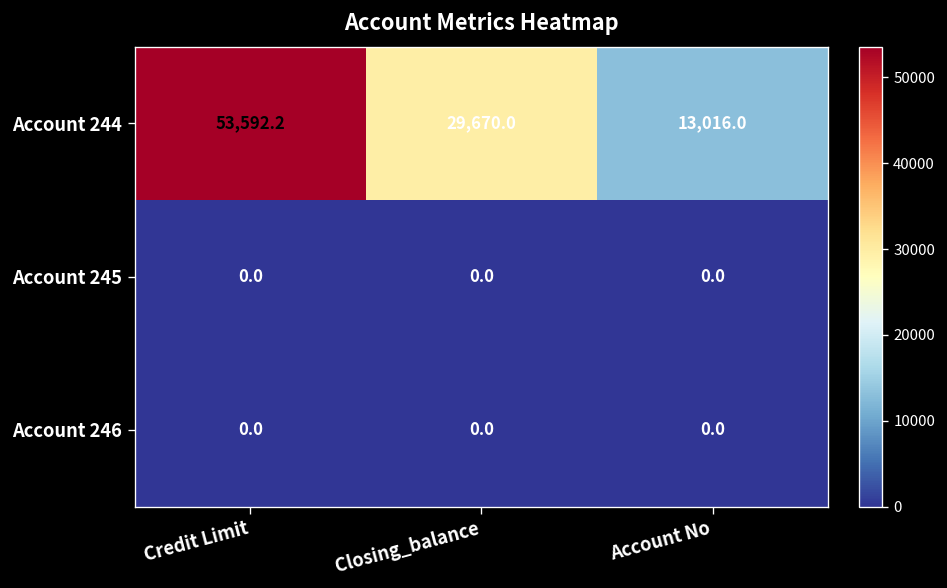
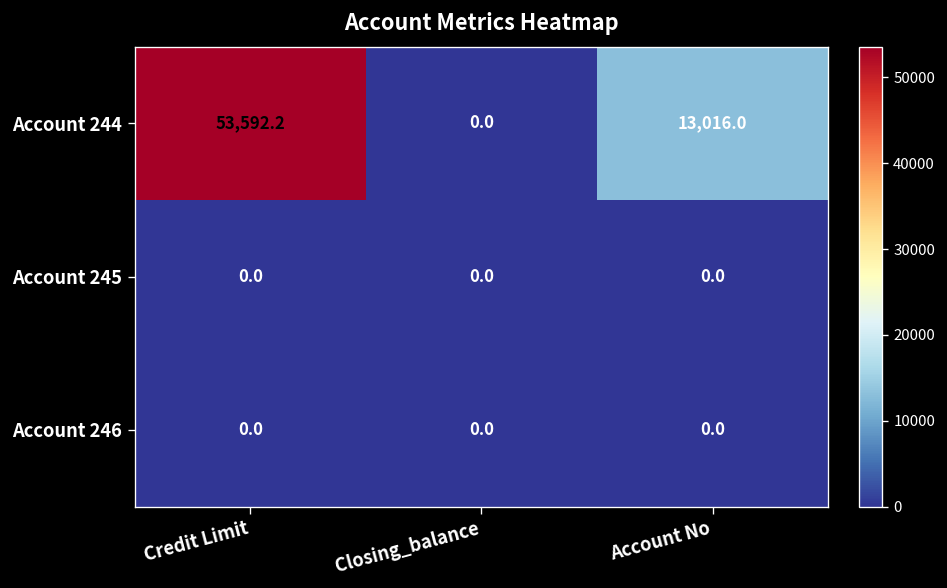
  {
    "Account 244": {
      "Credit Limit": "53,592.2",
-     "Closing_balance": "29,670.0",
+     "Closing_balance": "0.0",
      "Account No": "13,016.0"
    },
    "Account 245": {
      "Credit Limit": "0.0",
      "Closing_balance": "0.0",
      "Account No": "0.0"
    },
    "Account 246": {
      "Credit Limit": "0.0",
      "Closing_balance": "0.0",
      "Account No": "0.0"
    }
  }
